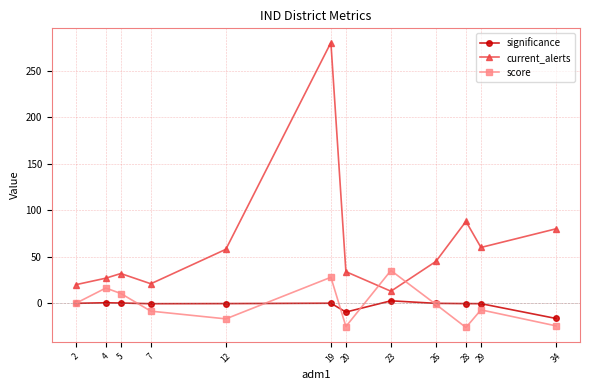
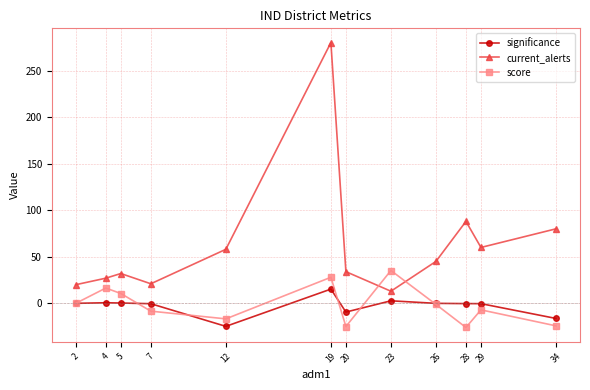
  {
    "significance": {
      "4": 0,
      "5": 0,
      "7": 0,
-     "12": 0,
-     "19": 0,
+     "12": -20,
+     "19": 20,
      "20": -10,
      "23": 0,
      "28": 0,
      "29": 0,
      "34": -20
    },
    "current_alerts": {
      "2": 20,
      "4": 30,
      "5": 30,
      "7": 20,
      "12": 60,
      "19": 280,
      "20": 30,
      "23": 10,
      "26": 50,
      "28": 90,
      "29": 60,
      "34": 80
    },
    "score": {
      "4": 20,
      "5": 10,
      "7": -10,
      "12": -20,
      "19": 30,
      "20": -20,
      "23": 40,
      "28": -30,
      "29": -10,
      "34": -20
    }
  }
